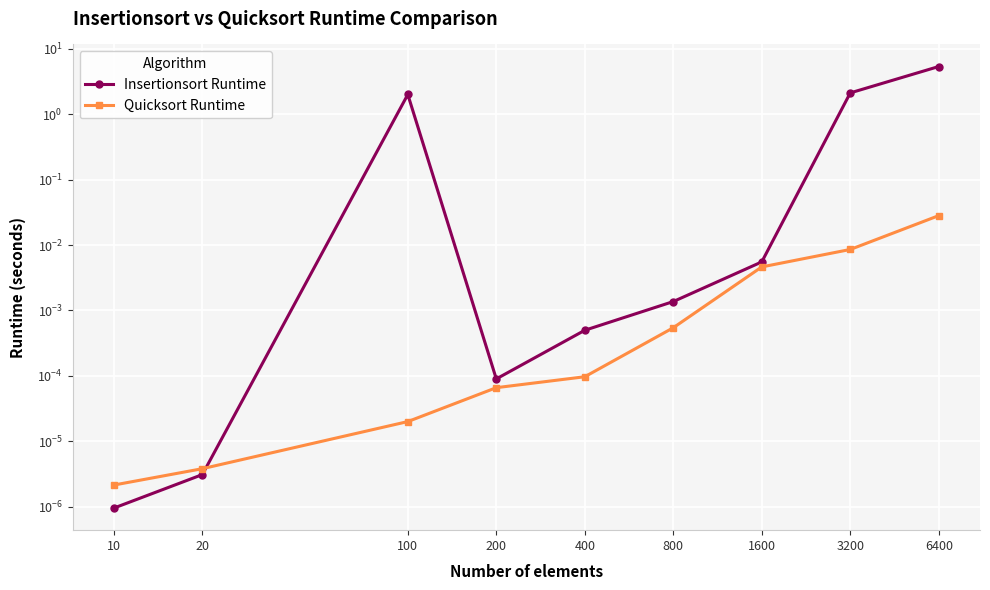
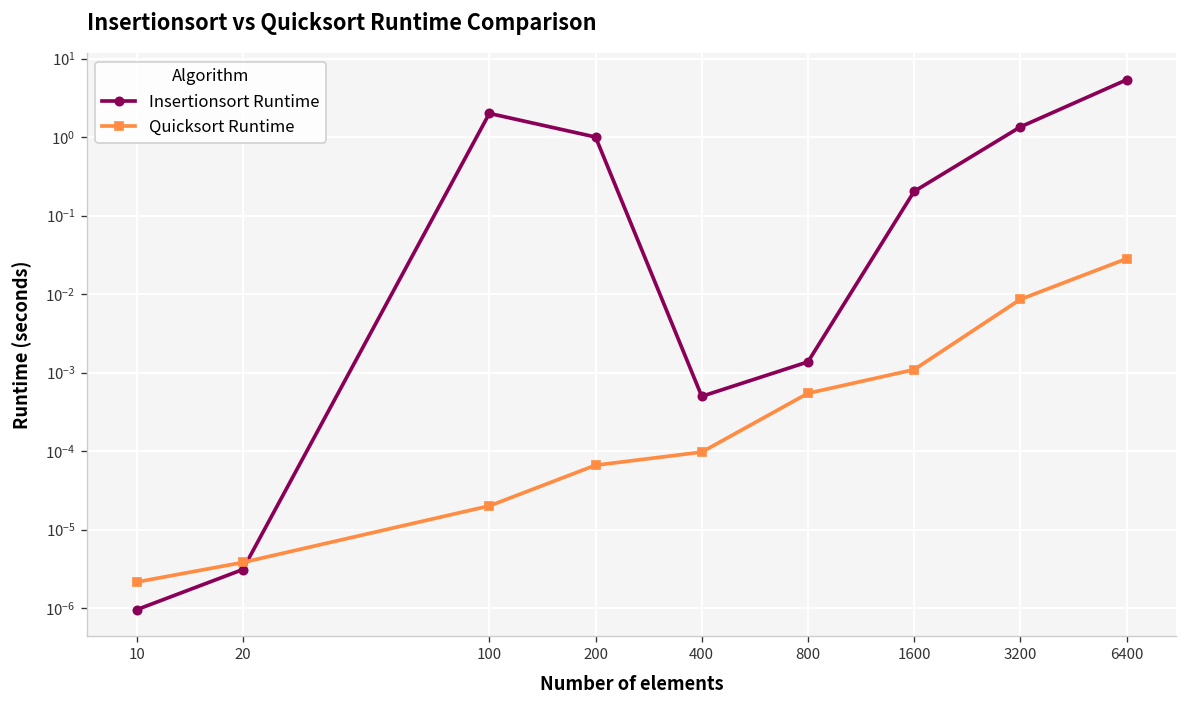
  {
    "Insertionsort Runtime": {
      "10": 0.0000010,
      "20": 0.000003,
      "100": 2.0,
-     "200": 0,
+     "200": 1,
      "400": 0.0005,
      "800": 0.0014,
-     "1600": 0.006,
-     "3200": 2.1,
+     "1600": 0.20,
+     "3200": 1.3,
      "6400": 5
    },
    "Quicksort Runtime": {
      "10": 0.0000021,
      "20": 0.000004,
      "100": 0.000020,
      "200": 0.00007,
      "400": 0.0001,
      "800": 0.0005,
-     "1600": 0.005,
+     "1600": 0.0011,
      "3200": 0.009,
      "6400": 0.028
    }
  }
